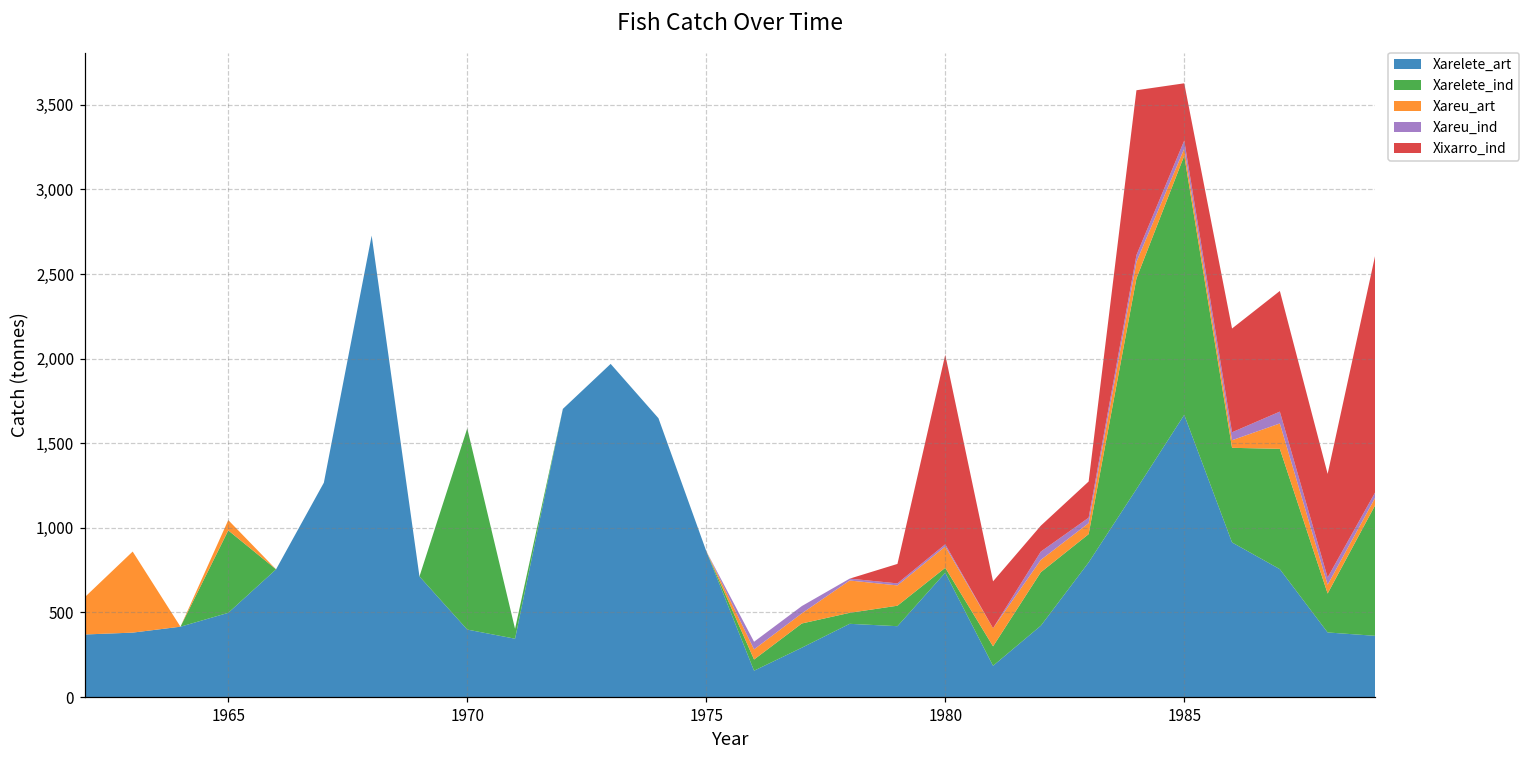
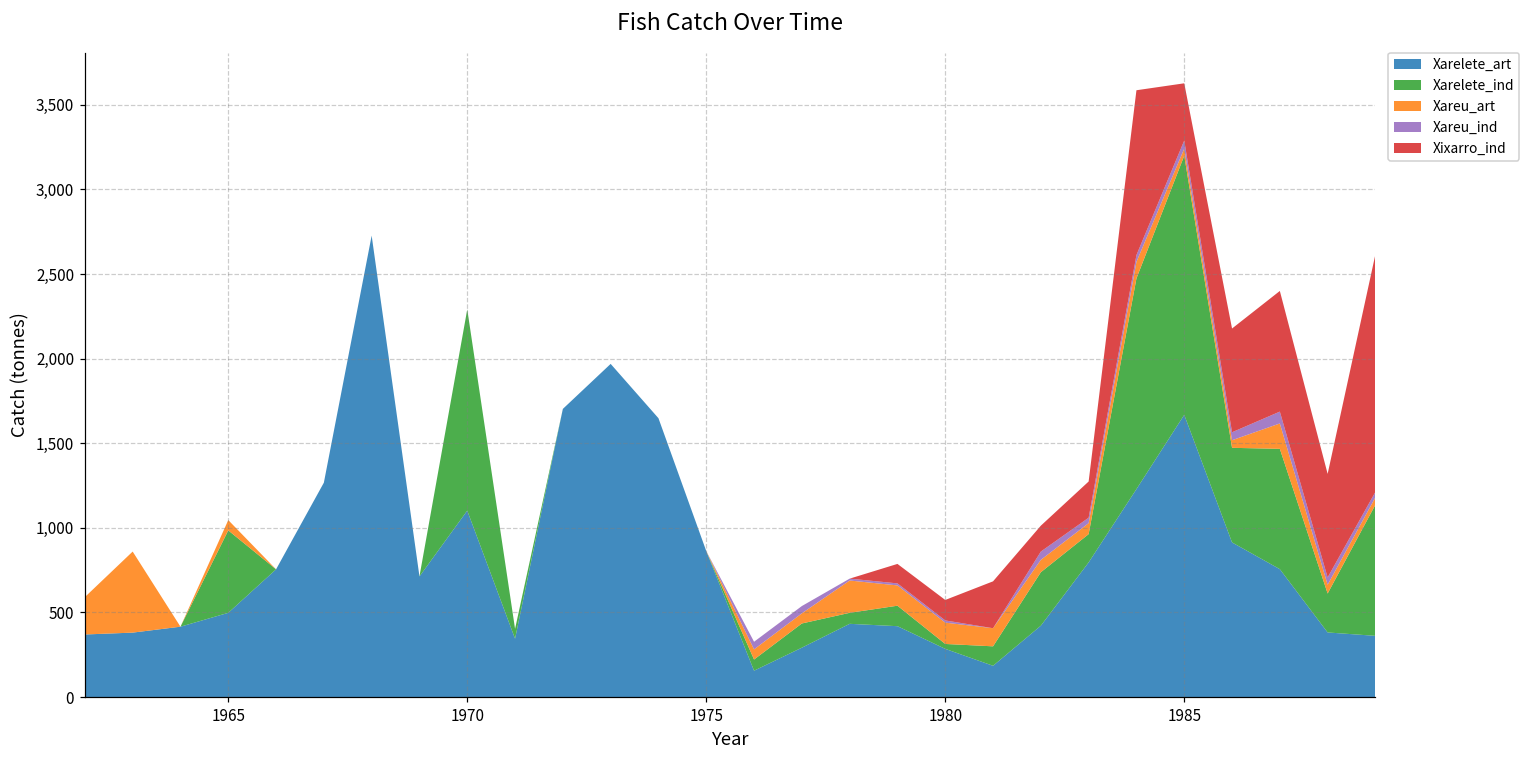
  {
    "Xarelete_art": {
      "1965": "500",
-     "1970": "400",
-     "1980": "740",
+     "1970": "1,100",
+     "1980": "290",
      "1985": "1,670"
    },
    "Xarelete_ind": {
      "1965": "490",
      "1980": "30",
      "1985": "1,530"
    },
    "Xareu_art": {
      "1985": "40"
    },
    "Xareu_ind": {
      "1985": "50"
    },
    "Xixarro_ind": {
-     "1980": "1,120",
+     "1980": "120",
      "1985": "340"
    }
  }
